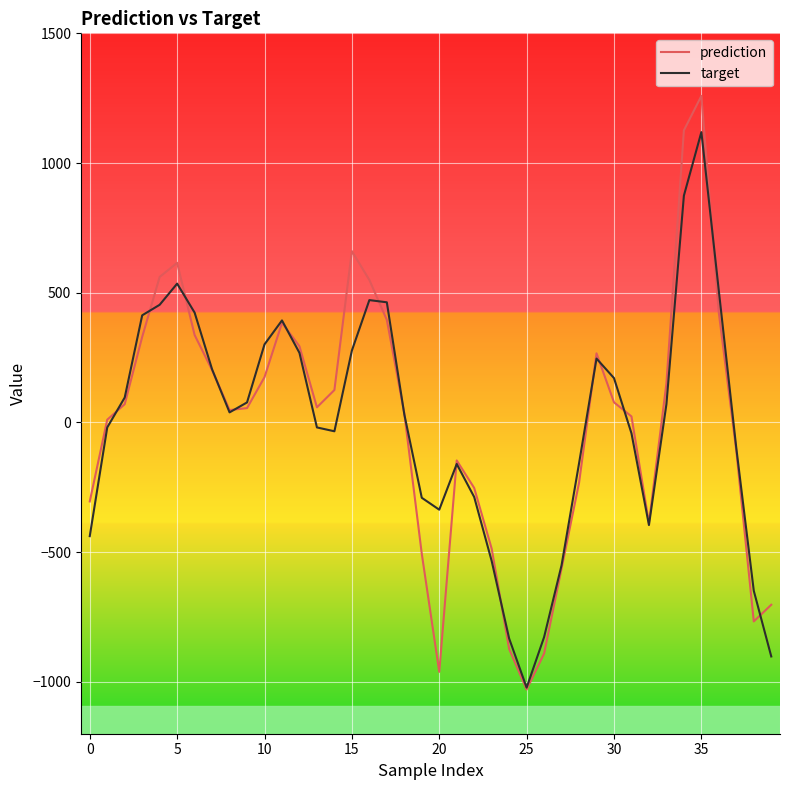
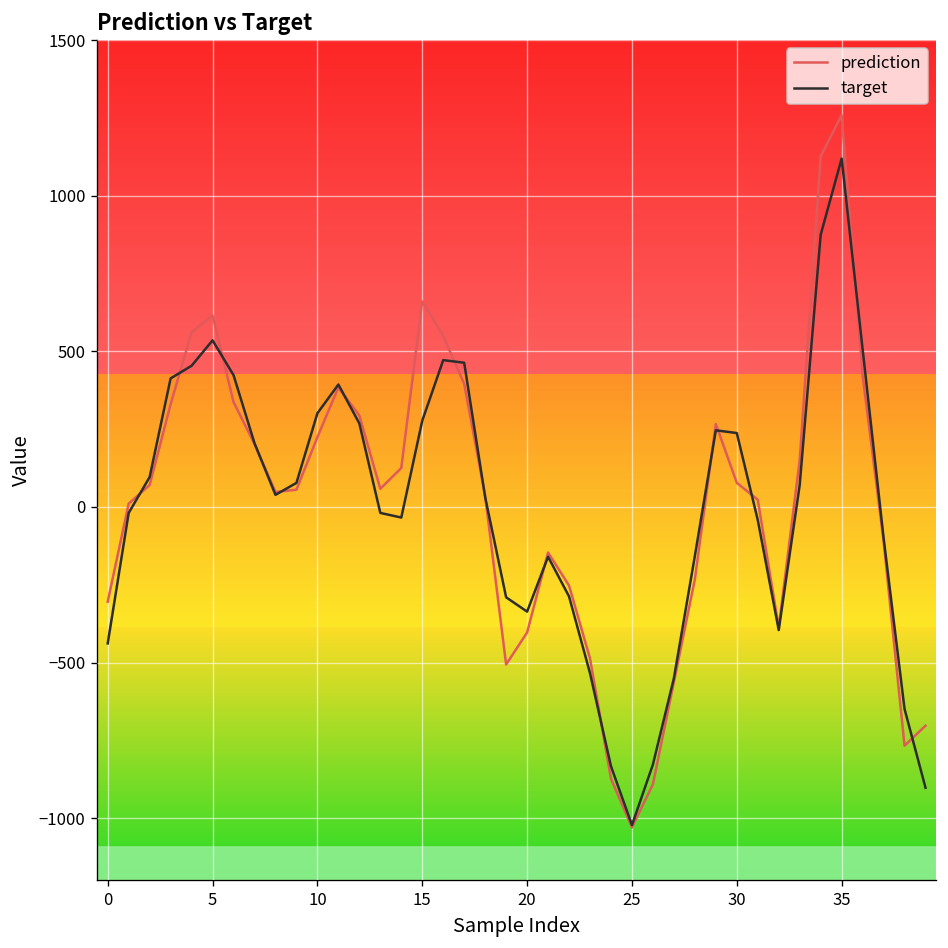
  {
    "prediction": {
      "0": -300,
      "5": 620,
-     "10": 170,
+     "10": 220,
      "15": 660,
-     "20": -960,
+     "20": -400,
      "30": 80,
      "35": 1260
    },
    "target": {
      "0": -440,
      "5": 540,
      "10": 300,
      "15": 280,
      "20": -340,
-     "30": 170,
+     "30": 240,
      "35": 1120
    }
  }
